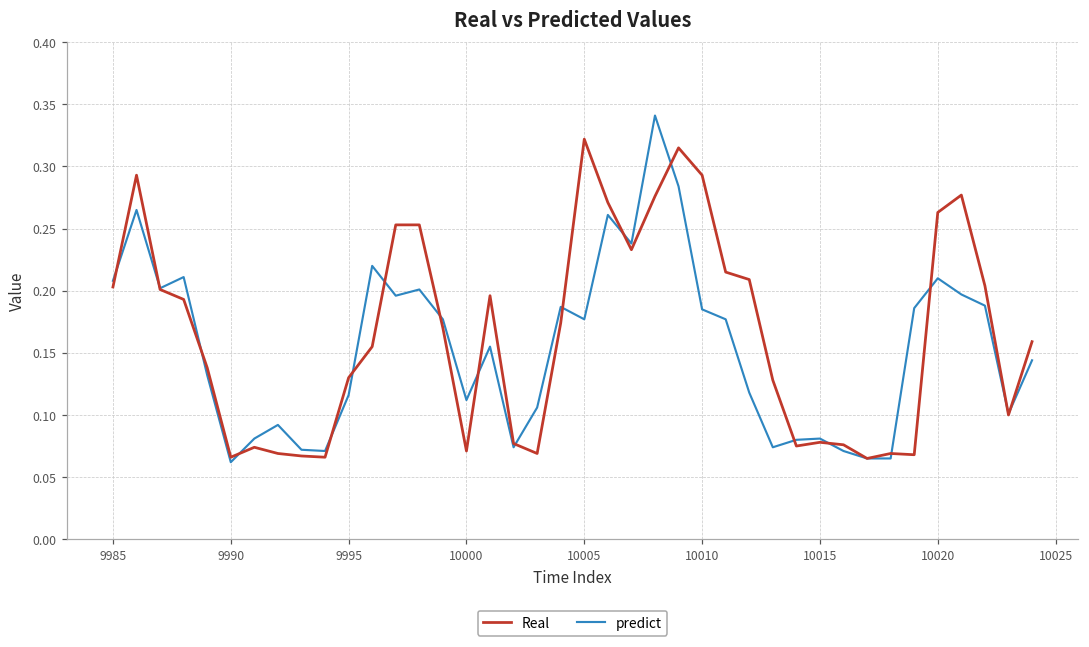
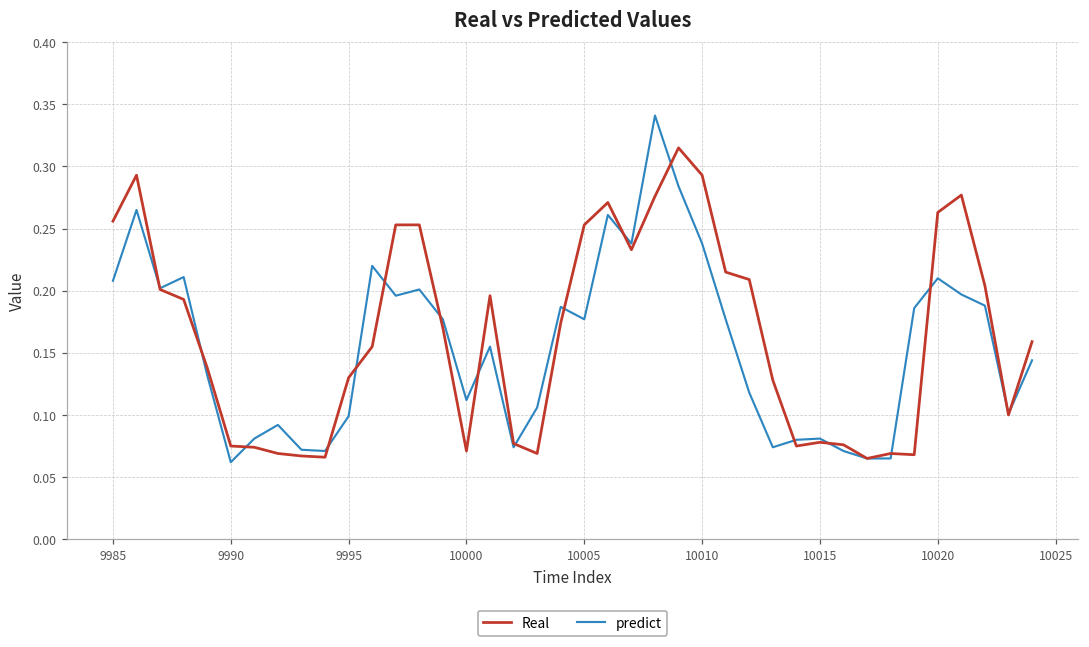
  {
    "Real": {
-     "9985": 0.203,
-     "9990": 0.066,
+     "9985": 0.256,
+     "9990": 0.075,
      "9995": 0.130,
      "10000": 0.071,
-     "10005": 0.322,
+     "10005": 0.253,
      "10010": 0.293,
      "10015": 0.078,
      "10020": 0.263
    },
    "predict": {
      "9985": 0.208,
      "9990": 0.062,
-     "9995": 0.116,
+     "9995": 0.099,
      "10000": 0.112,
      "10005": 0.177,
-     "10010": 0.185,
+     "10010": 0.238,
      "10015": 0.081,
      "10020": 0.210
    }
  }
